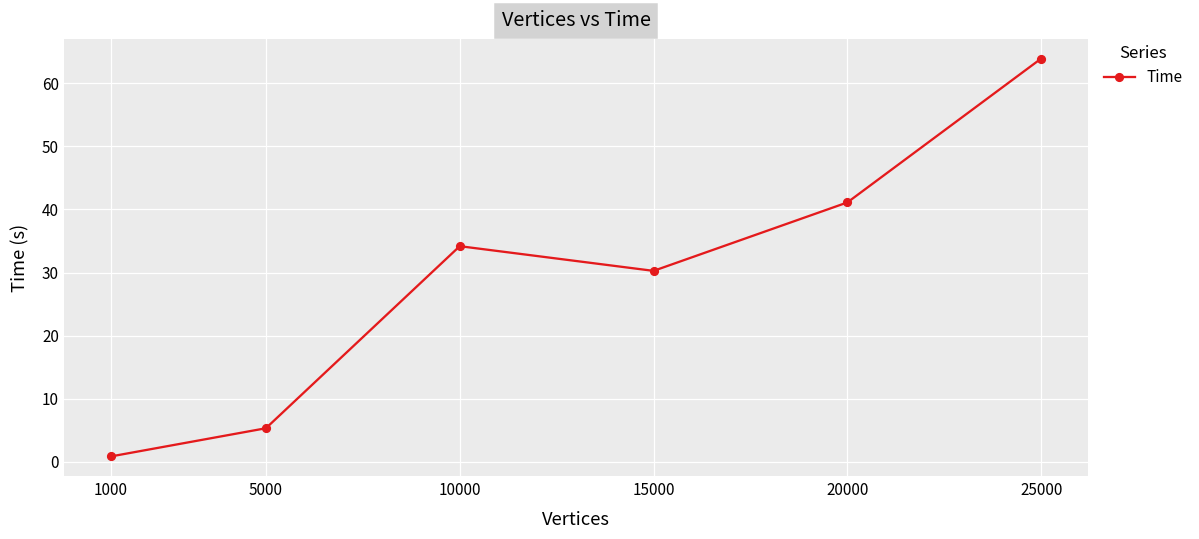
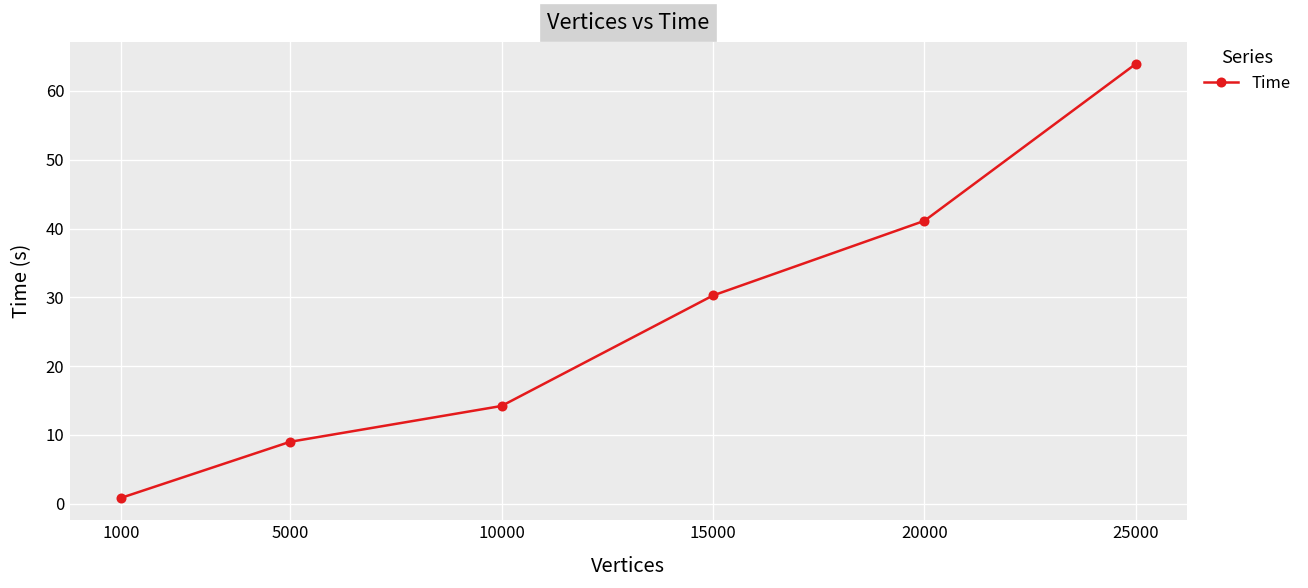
  {
    "1000": 1,
-   "5000": 5,
-   "10000": 34,
+   "5000": 9,
+   "10000": 14,
    "15000": 30,
    "20000": 41,
    "25000": 64
  }
